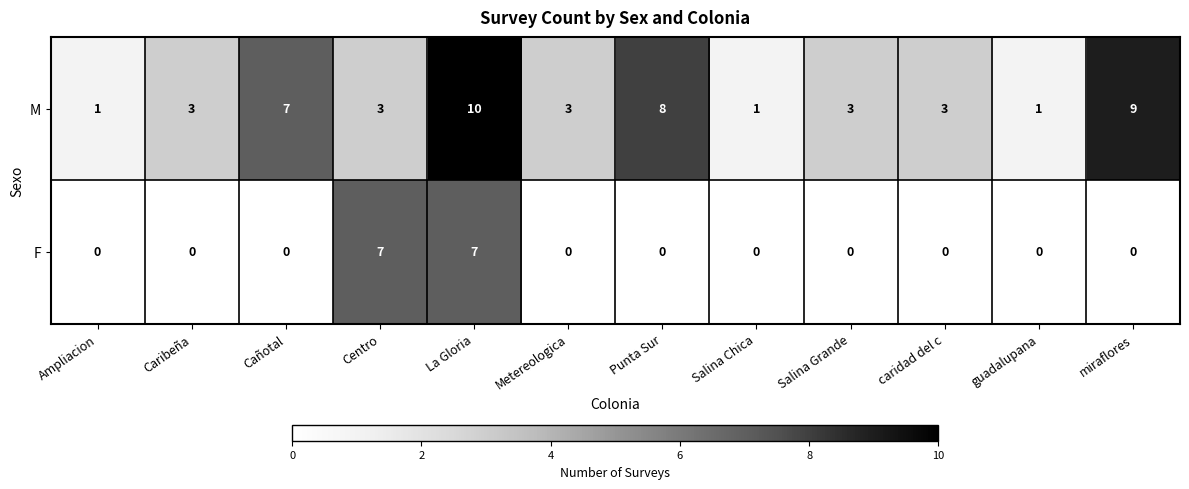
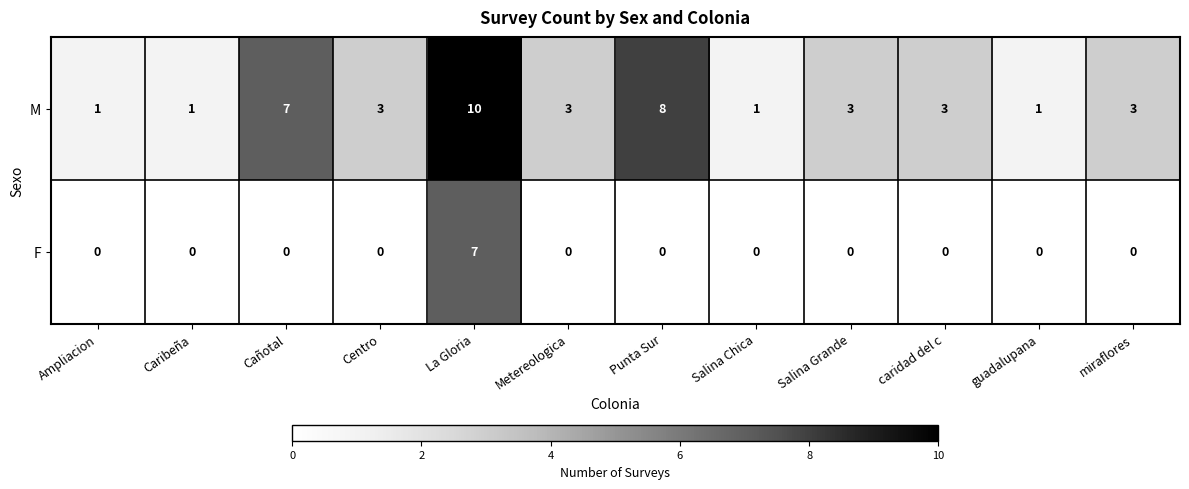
  {
    "M": {
      "Ampliacion": 1,
-     "Caribeña": 3,
+     "Caribeña": 1,
      "Cañotal": 7,
      "Centro": 3,
      "La Gloria": 10,
      "Metereologica": 3,
      "Punta Sur": 8,
      "Salina Chica": 1,
      "Salina Grande": 3,
      "caridad del c": 3,
      "guadalupana": 1,
-     "miraflores": 9
+     "miraflores": 3
    },
    "F": {
      "Ampliacion": 0,
      "Caribeña": 0,
      "Cañotal": 0,
-     "Centro": 7,
+     "Centro": 0,
      "La Gloria": 7,
      "Metereologica": 0,
      "Punta Sur": 0,
      "Salina Chica": 0,
      "Salina Grande": 0,
      "caridad del c": 0,
      "guadalupana": 0,
      "miraflores": 0
    }
  }
